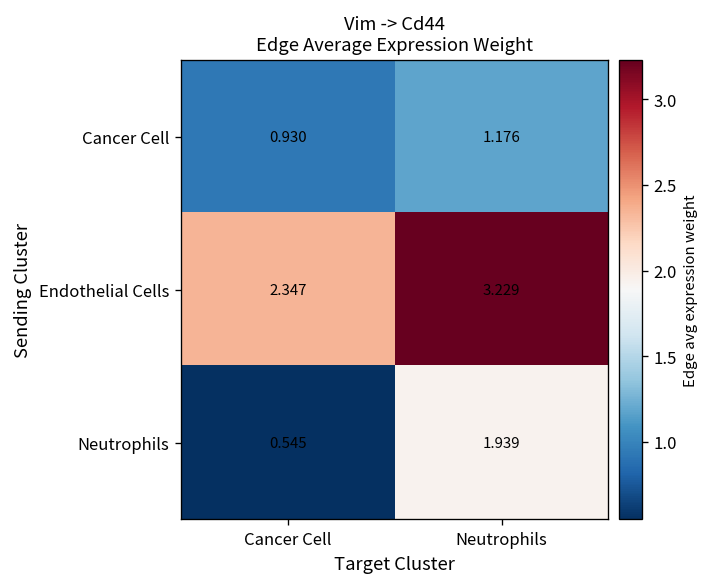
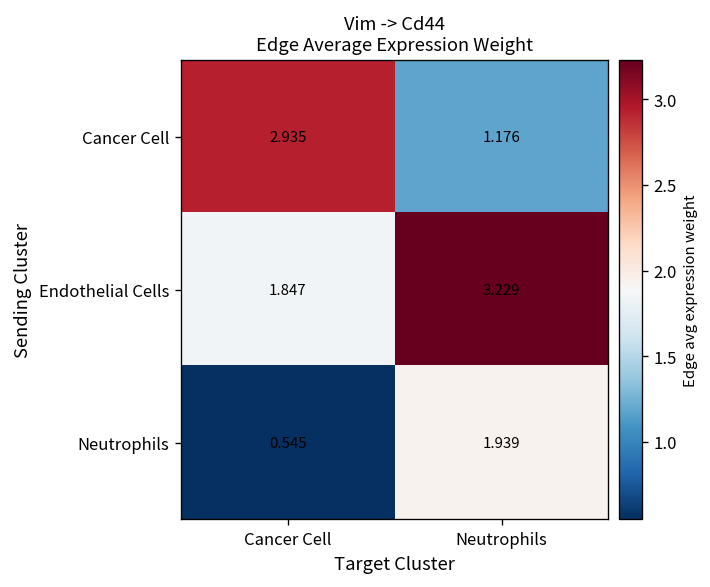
  {
    "Cancer Cell": {
-     "Cancer Cell": 0.930,
+     "Cancer Cell": 2.935,
      "Neutrophils": 1.176
    },
    "Endothelial Cells": {
-     "Cancer Cell": 2.347,
+     "Cancer Cell": 1.847,
      "Neutrophils": 3.229
    },
    "Neutrophils": {
      "Cancer Cell": 0.545,
      "Neutrophils": 1.939
    }
  }
